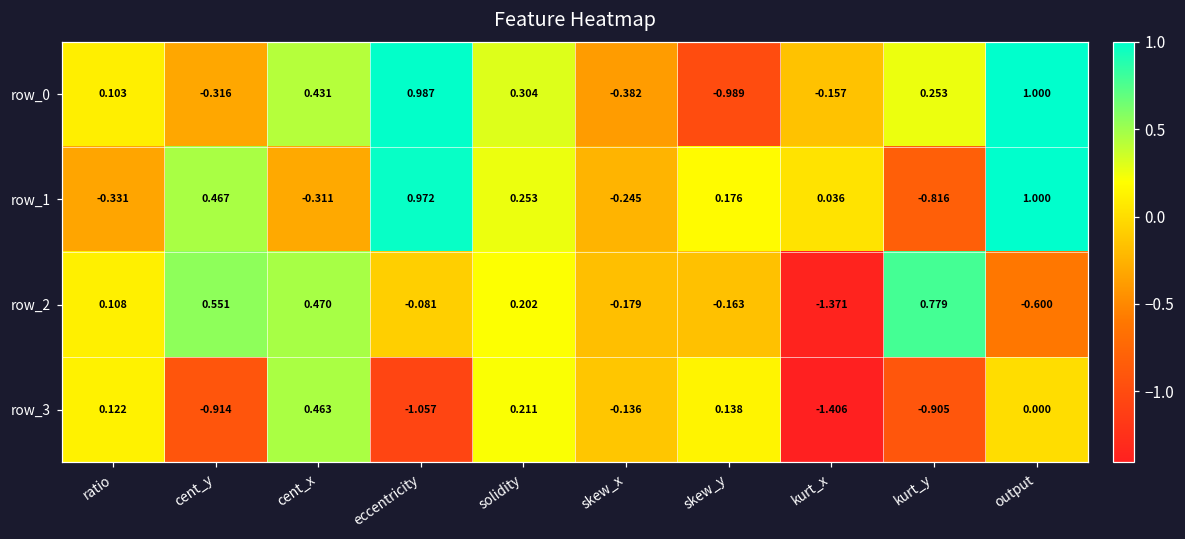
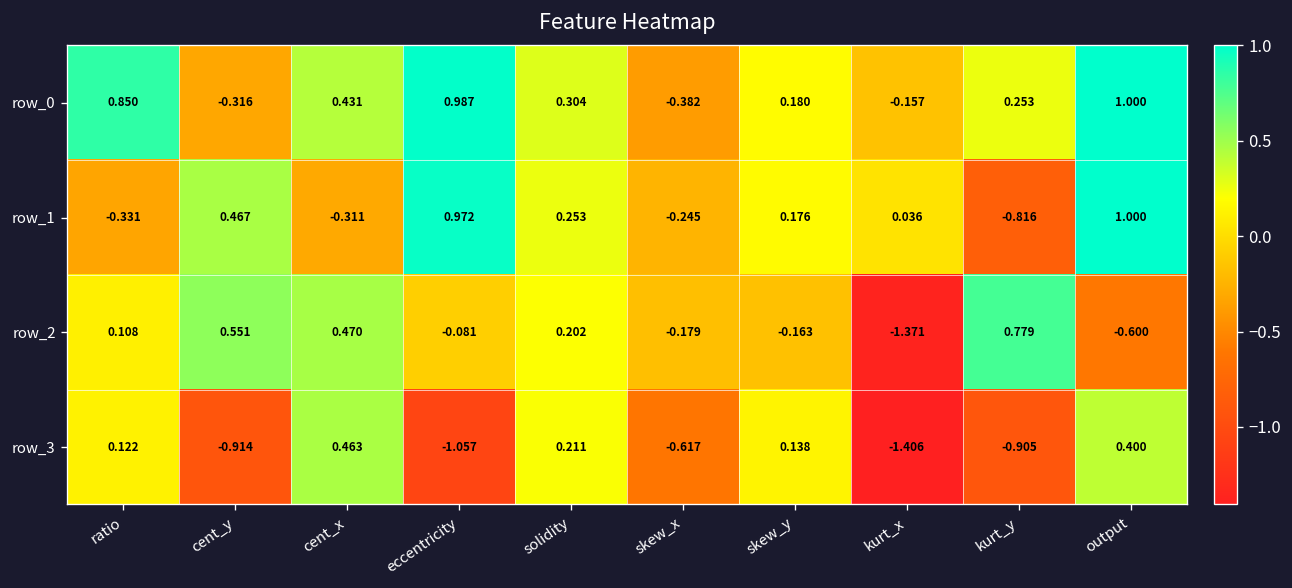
  {
    "row_0": {
-     "ratio": 0.103,
+     "ratio": 0.850,
      "cent_y": -0.316,
      "cent_x": 0.431,
      "eccentricity": 0.987,
      "solidity": 0.304,
      "skew_x": -0.382,
-     "skew_y": -0.989,
+     "skew_y": 0.180,
      "kurt_x": -0.157,
      "kurt_y": 0.253,
      "output": 1.000
    },
    "row_1": {
      "ratio": -0.331,
      "cent_y": 0.467,
      "cent_x": -0.311,
      "eccentricity": 0.972,
      "solidity": 0.253,
      "skew_x": -0.245,
      "skew_y": 0.176,
      "kurt_x": 0.036,
      "kurt_y": -0.816,
      "output": 1.000
    },
    "row_2": {
      "ratio": 0.108,
      "cent_y": 0.551,
      "cent_x": 0.470,
      "eccentricity": -0.081,
      "solidity": 0.202,
      "skew_x": -0.179,
      "skew_y": -0.163,
      "kurt_x": -1.371,
      "kurt_y": 0.779,
      "output": -0.600
    },
    "row_3": {
      "ratio": 0.122,
      "cent_y": -0.914,
      "cent_x": 0.463,
      "eccentricity": -1.057,
      "solidity": 0.211,
-     "skew_x": -0.136,
+     "skew_x": -0.617,
      "skew_y": 0.138,
      "kurt_x": -1.406,
      "kurt_y": -0.905,
-     "output": 0.000
+     "output": 0.400
    }
  }
